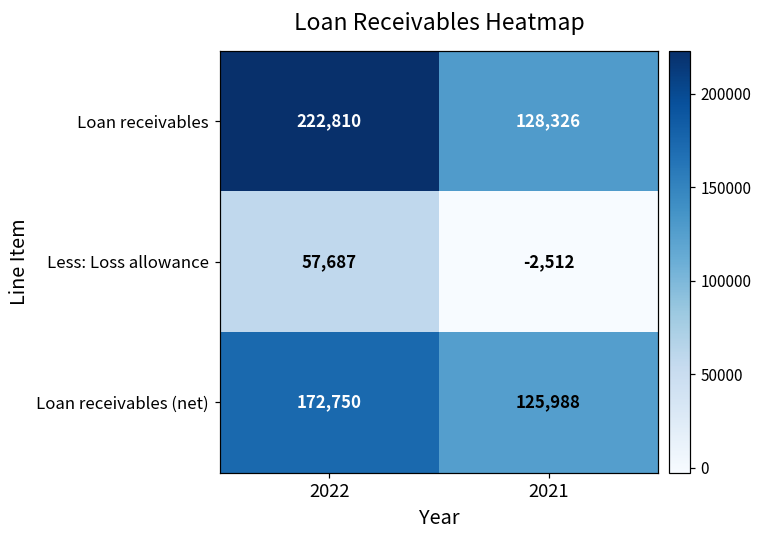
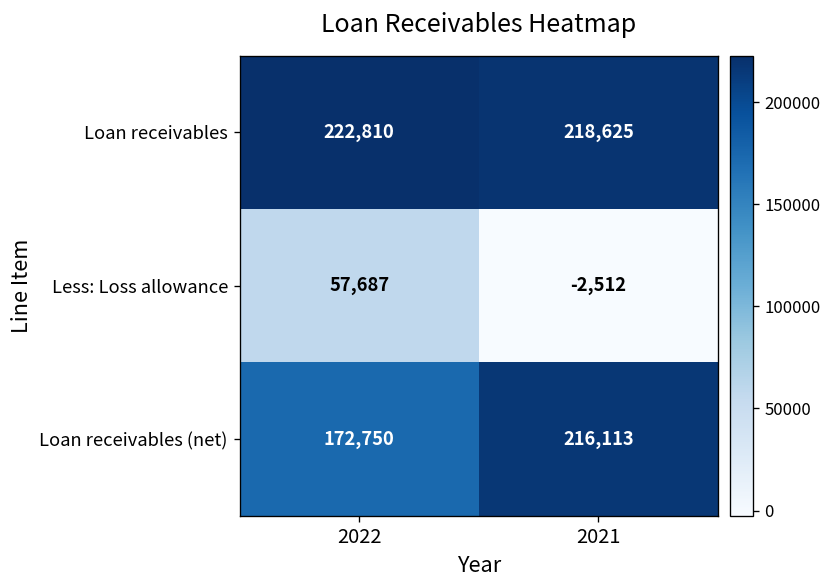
  {
    "Loan receivables": {
      "2022": "222,810",
-     "2021": "128,326"
+     "2021": "218,625"
    },
    "Less: Loss allowance": {
      "2022": "57,687",
      "2021": "-2,512"
    },
    "Loan receivables (net)": {
      "2022": "172,750",
-     "2021": "125,988"
+     "2021": "216,113"
    }
  }
